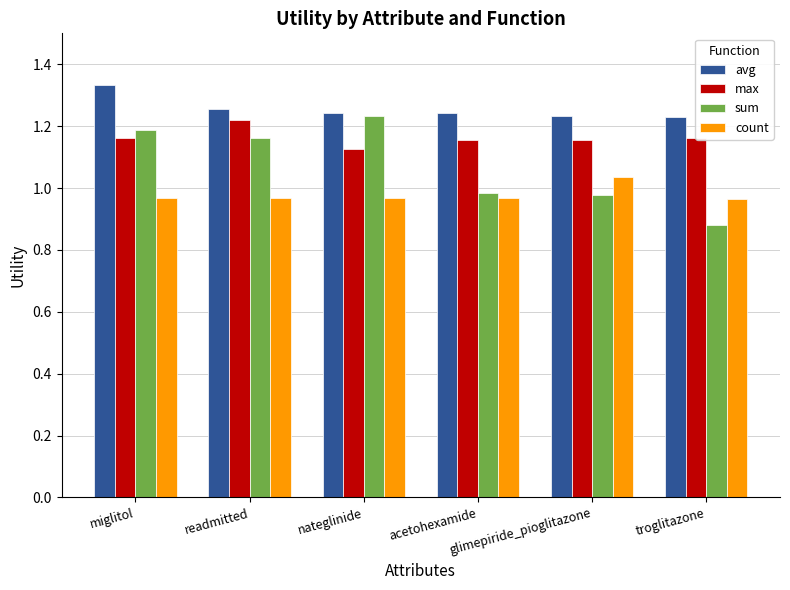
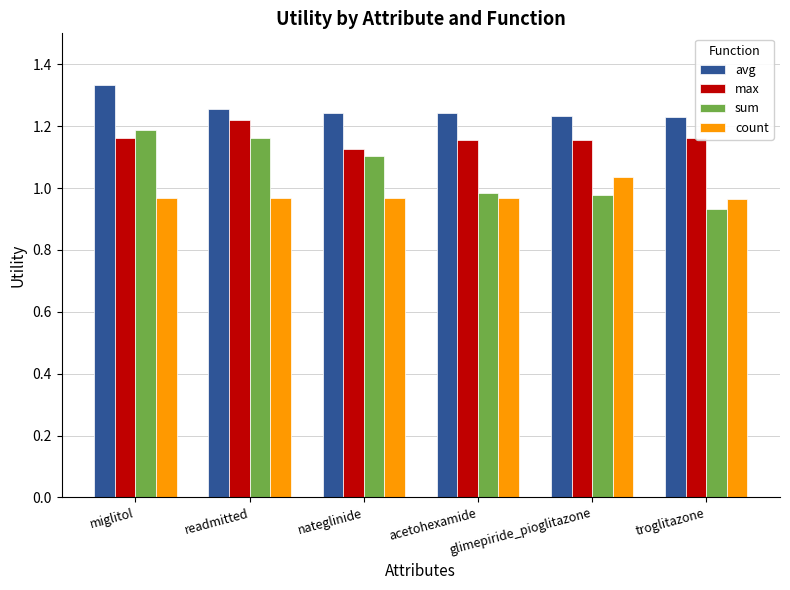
  {
    "avg": {
      "miglitol": 1.33,
      "readmitted": 1.26,
      "nateglinide": 1.24,
      "acetohexamide": 1.24,
      "glimepiride_pioglitazone": 1.23,
      "troglitazone": 1.23
    },
    "max": {
      "miglitol": 1.16,
      "readmitted": 1.22,
      "nateglinide": 1.12,
      "acetohexamide": 1.15,
      "glimepiride_pioglitazone": 1.15
    },
    "sum": {
      "miglitol": 1.19,
      "readmitted": 1.16,
-     "nateglinide": 1.23,
+     "nateglinide": 1.10,
      "acetohexamide": 0.98,
      "glimepiride_pioglitazone": 0.98,
-     "troglitazone": 0.88
+     "troglitazone": 0.93
    },
    "count": {
      "miglitol": 0.97,
      "readmitted": 0.97,
      "nateglinide": 0.97,
      "acetohexamide": 0.97,
      "glimepiride_pioglitazone": 1.04,
      "troglitazone": 0.97
    }
  }
